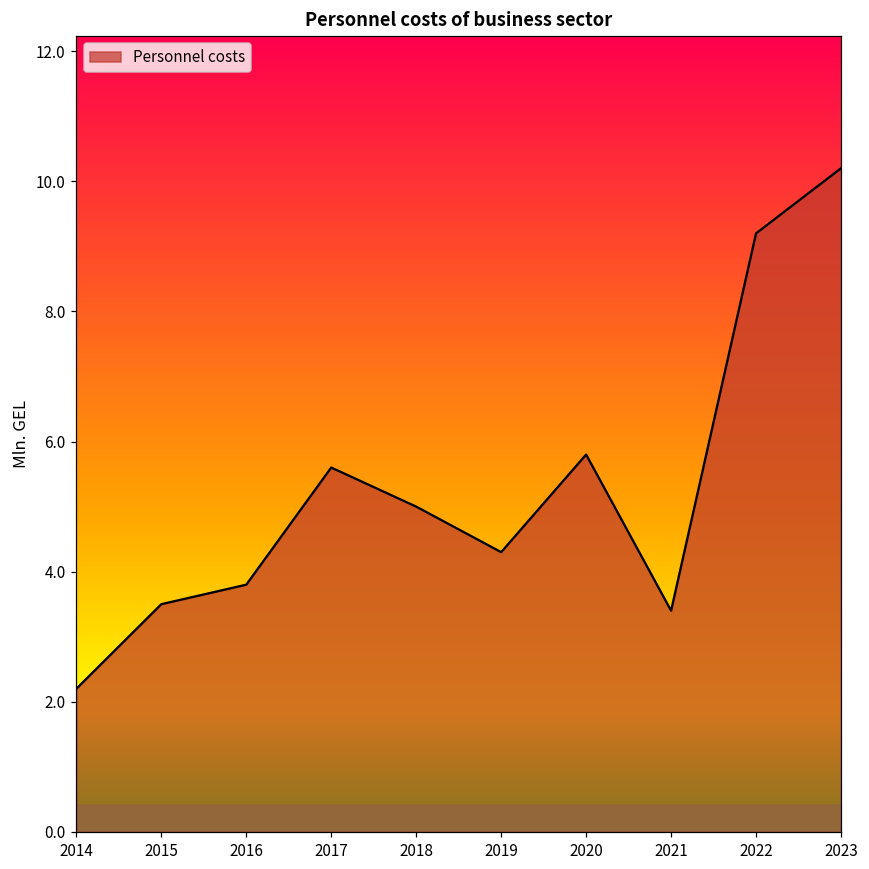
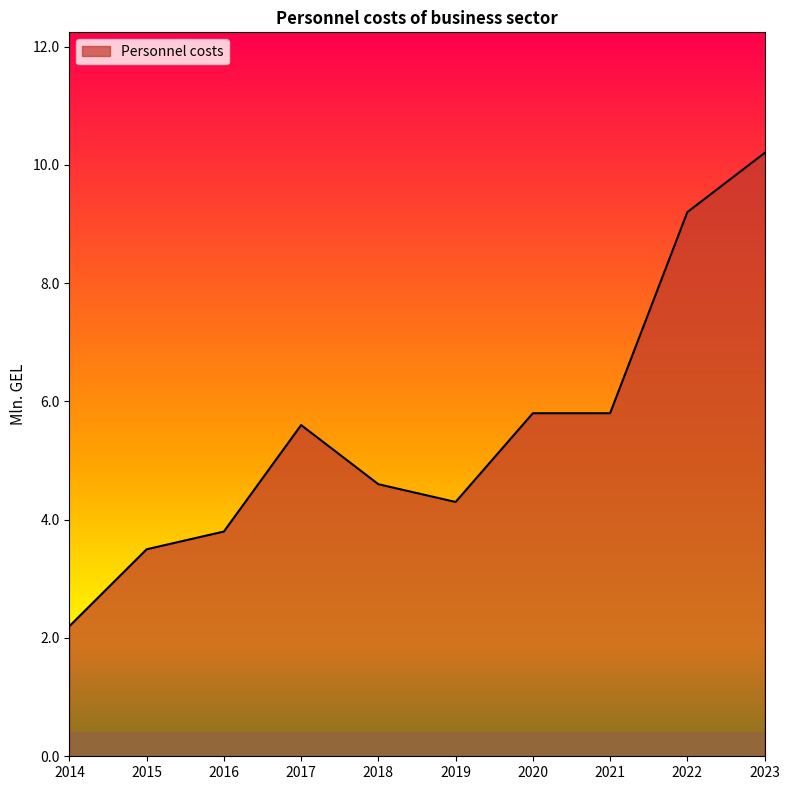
  {
    "2014": 2.2,
    "2015": 3.5,
    "2016": 3.8,
    "2017": 5.6,
-   "2018": 5.0,
+   "2018": 4.6,
    "2019": 4.3,
    "2020": 5.8,
-   "2021": 3.4,
+   "2021": 5.8,
    "2022": 9.2,
    "2023": 10.2
  }
